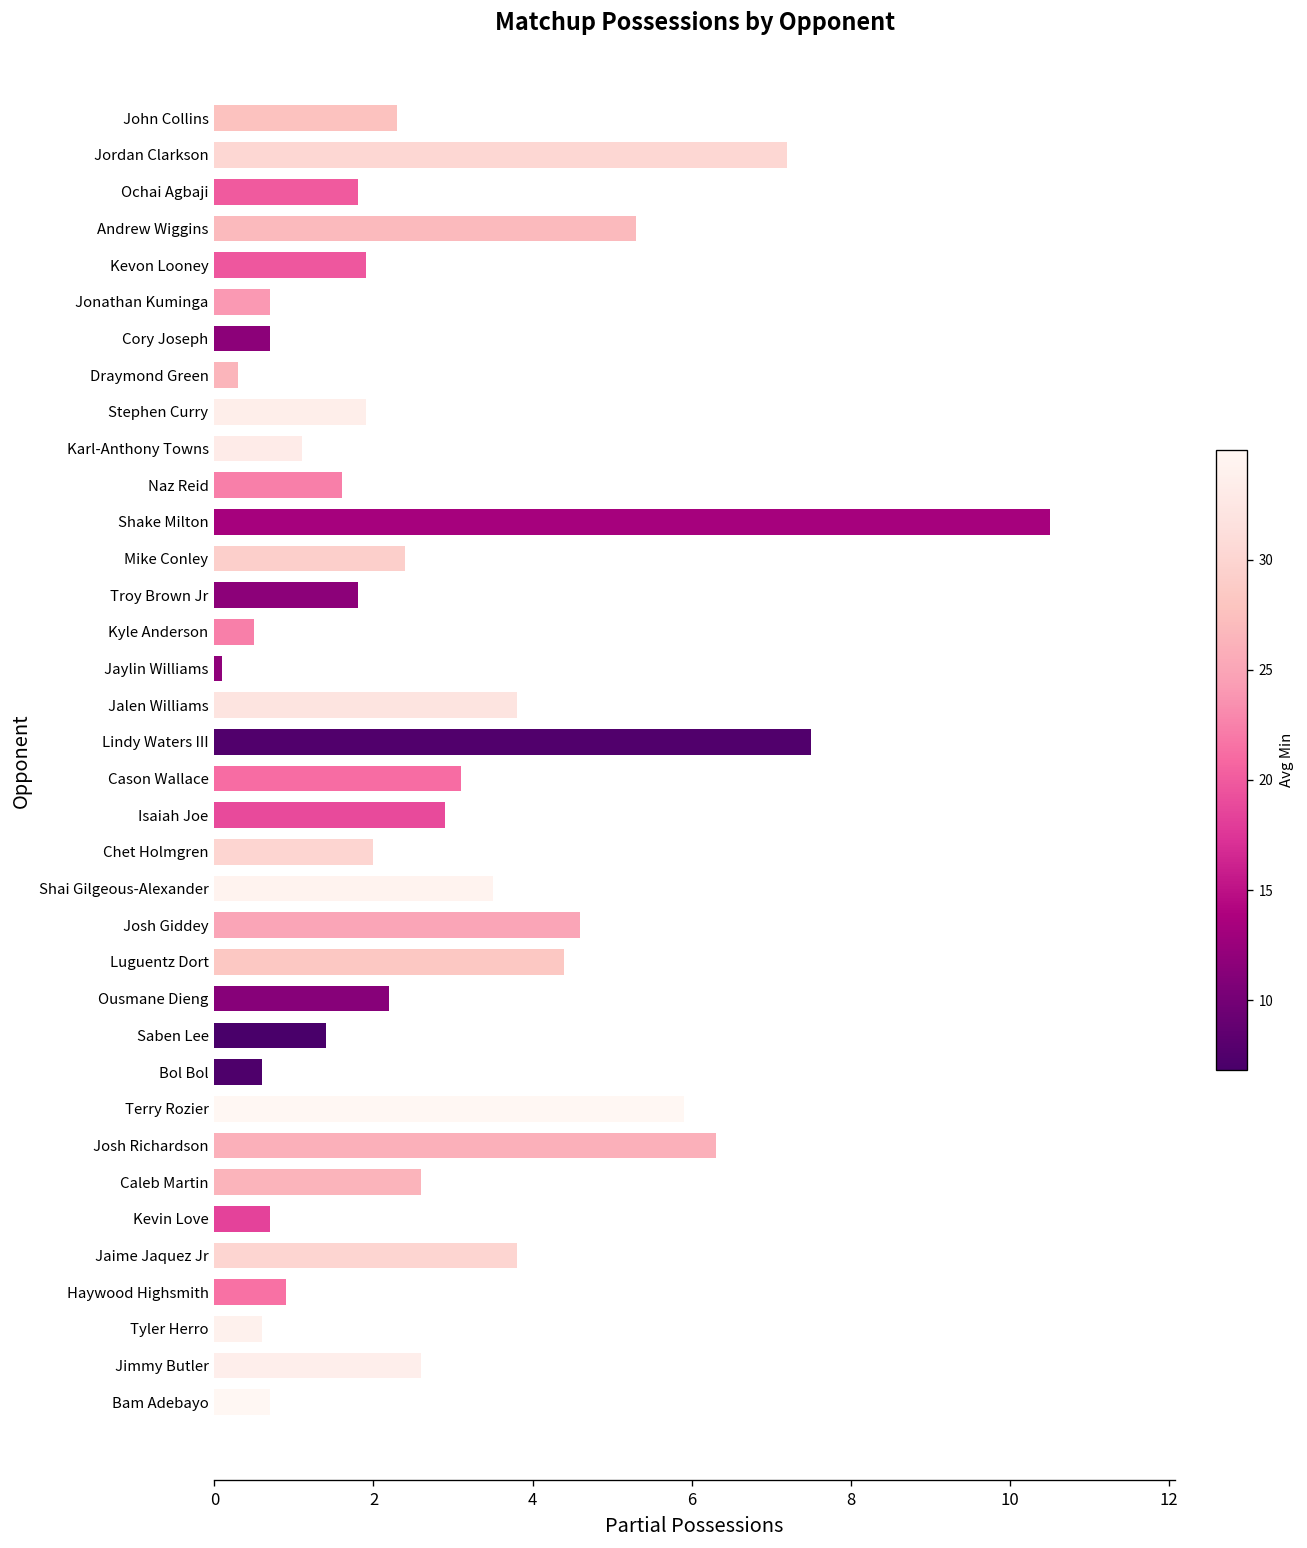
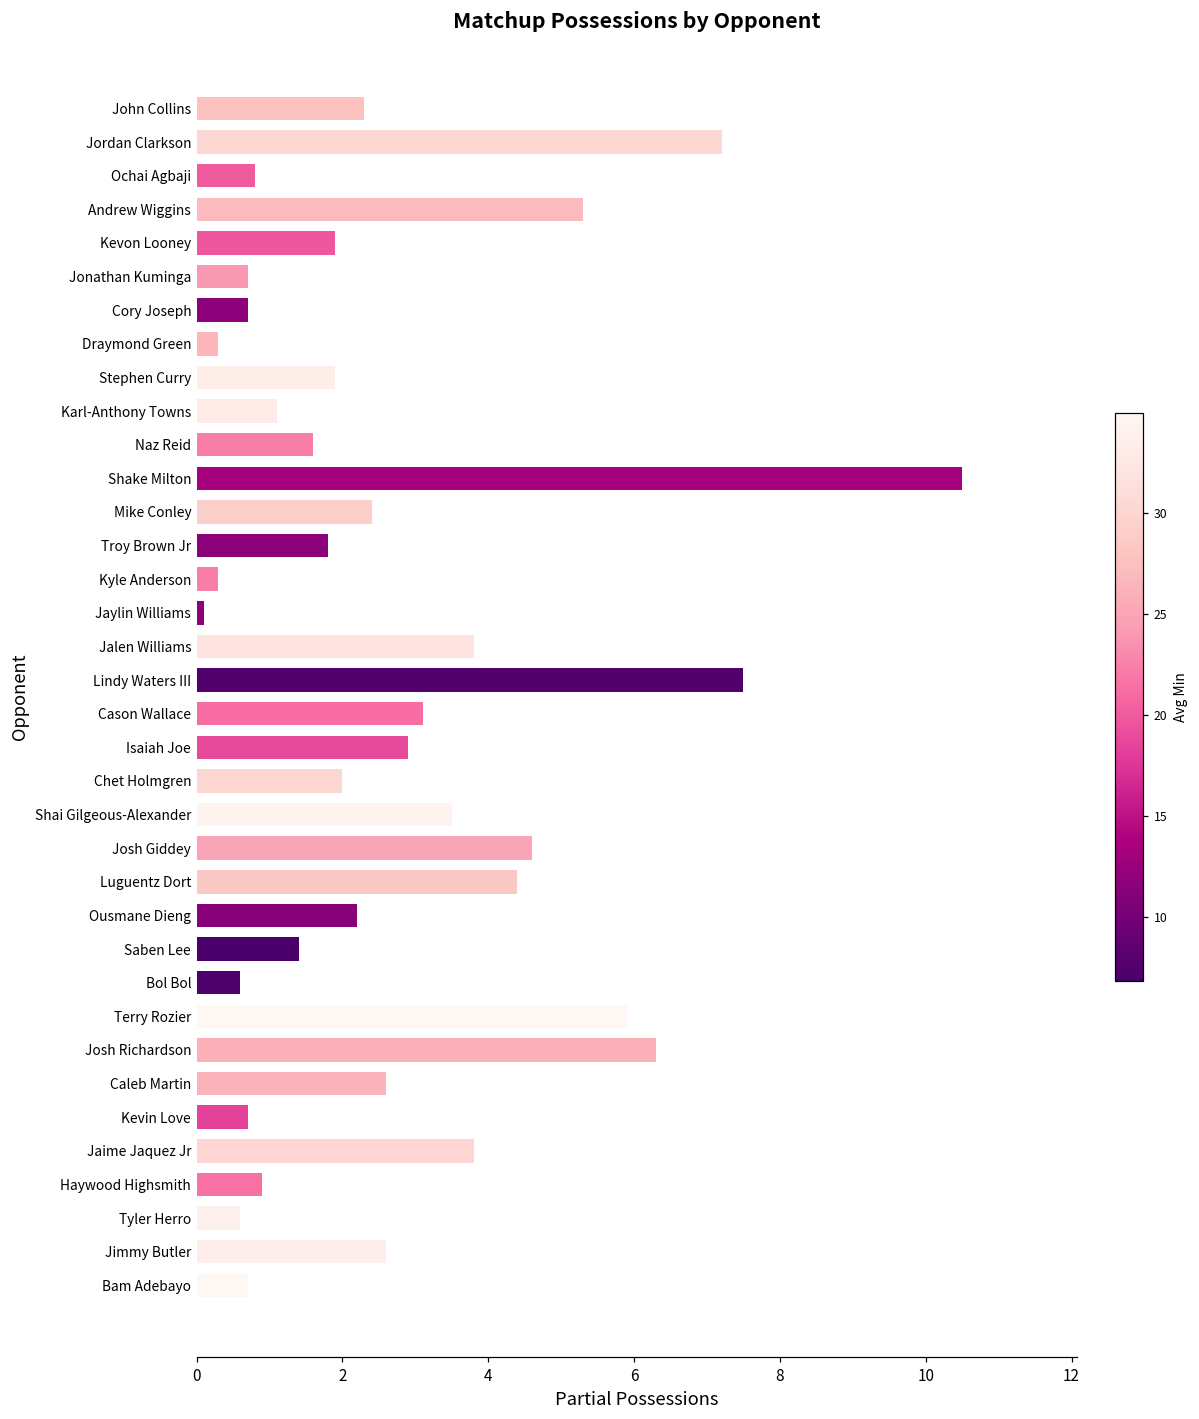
  {
    "John Collins": 2.3,
    "Jordan Clarkson": 7.2,
-   "Ochai Agbaji": 1.8,
+   "Ochai Agbaji": 0.8,
    "Andrew Wiggins": 5.3,
    "Kevon Looney": 1.9,
    "Jonathan Kuminga": 0.7,
    "Cory Joseph": 0.7,
    "Draymond Green": 0.3,
    "Stephen Curry": 1.9,
    "Karl-Anthony Towns": 1.1,
    "Naz Reid": 1.6,
    "Shake Milton": 10.5,
    "Mike Conley": 2.4,
    "Troy Brown Jr": 1.8,
-   "Kyle Anderson": 0.5,
+   "Kyle Anderson": 0.3,
    "Jaylin Williams": 0.1,
    "Jalen Williams": 3.8,
    "Lindy Waters III": 7.5,
    "Cason Wallace": 3.1,
    "Isaiah Joe": 2.9,
    "Chet Holmgren": 2.0,
    "Shai Gilgeous-Alexander": 3.5,
    "Josh Giddey": 4.6,
    "Luguentz Dort": 4.4,
    "Ousmane Dieng": 2.2,
    "Saben Lee": 1.4,
    "Bol Bol": 0.6,
    "Terry Rozier": 5.9,
    "Josh Richardson": 6.3,
    "Caleb Martin": 2.6,
    "Kevin Love": 0.7,
    "Jaime Jaquez Jr": 3.8,
    "Haywood Highsmith": 0.9,
    "Tyler Herro": 0.6,
    "Jimmy Butler": 2.6,
    "Bam Adebayo": 0.7
  }
